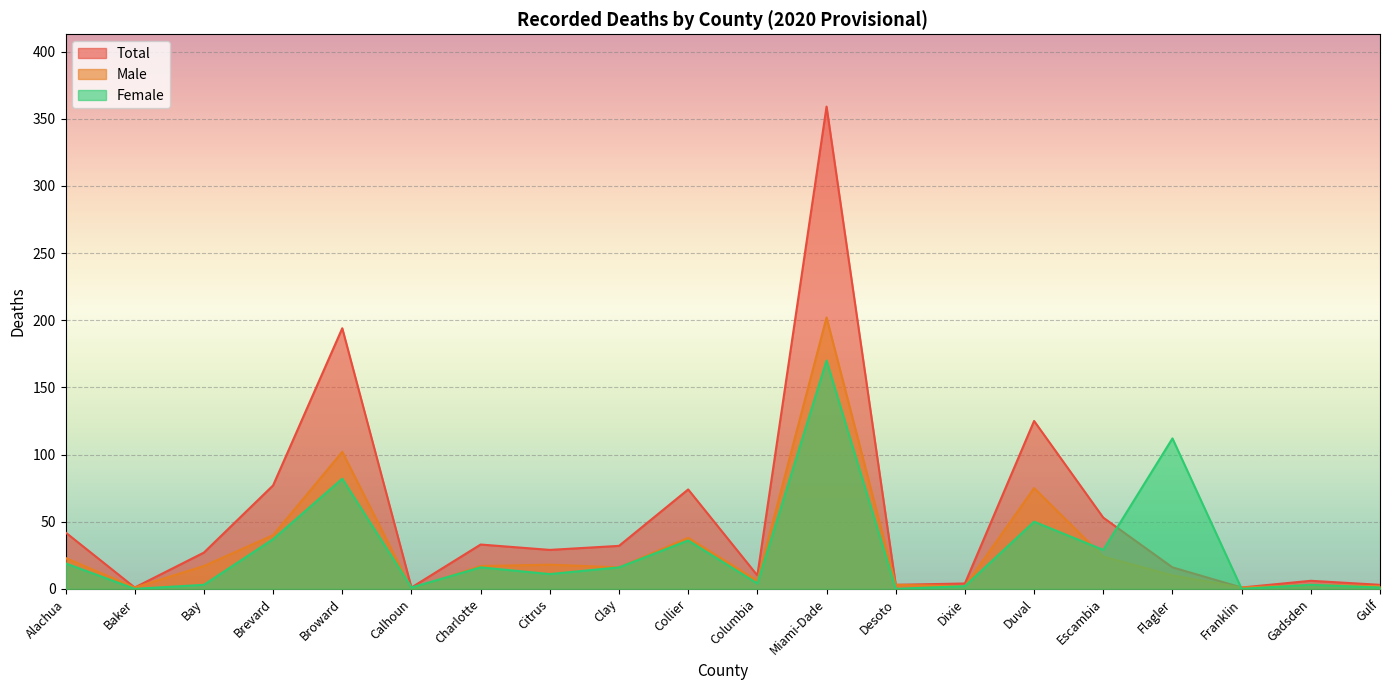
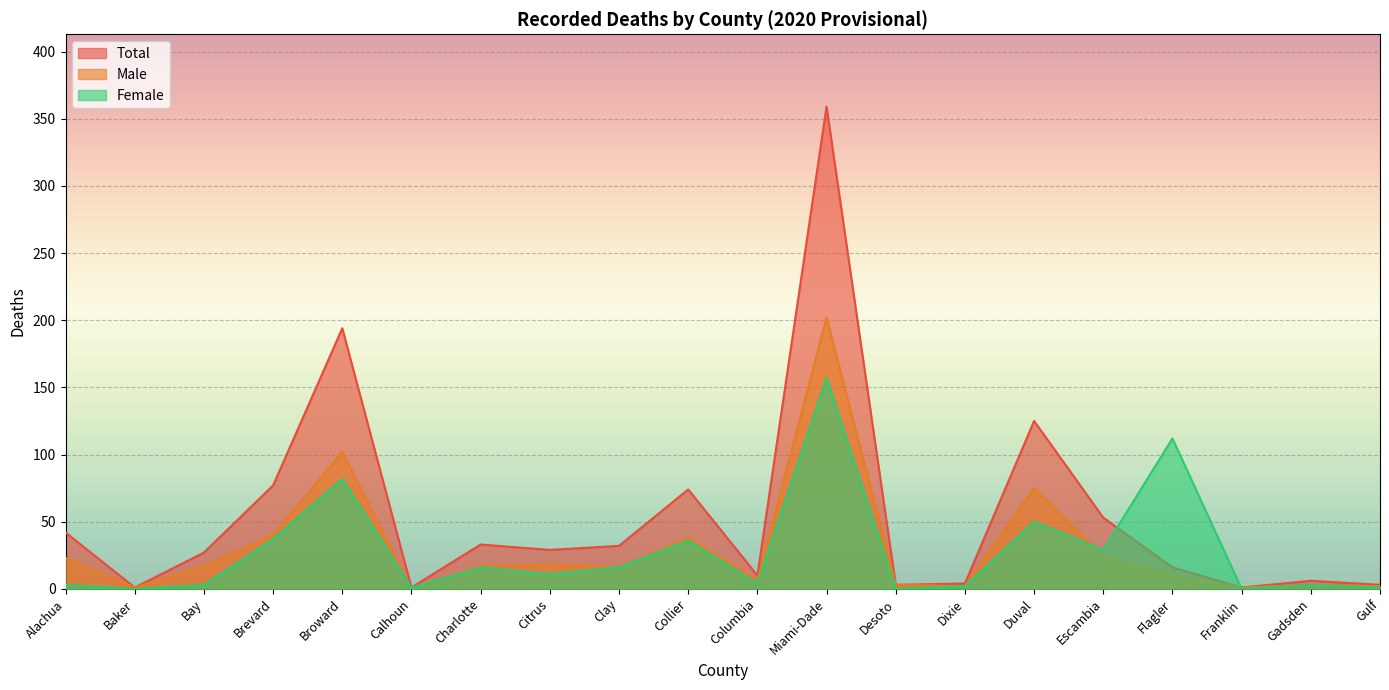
  {
    "Female": {
-     "Alachua": 19,
+     "Alachua": 3,
      "Bay": 3,
      "Brevard": 37,
      "Broward": 82,
      "Citrus": 11,
      "Collier": 36,
      "Columbia": 4,
-     "Miami-Dade": 170,
+     "Miami-Dade": 157,
      "Desoto": 0,
      "Duval": 50,
      "Escambia": 29,
      "Flagler": 112
    }
  }
